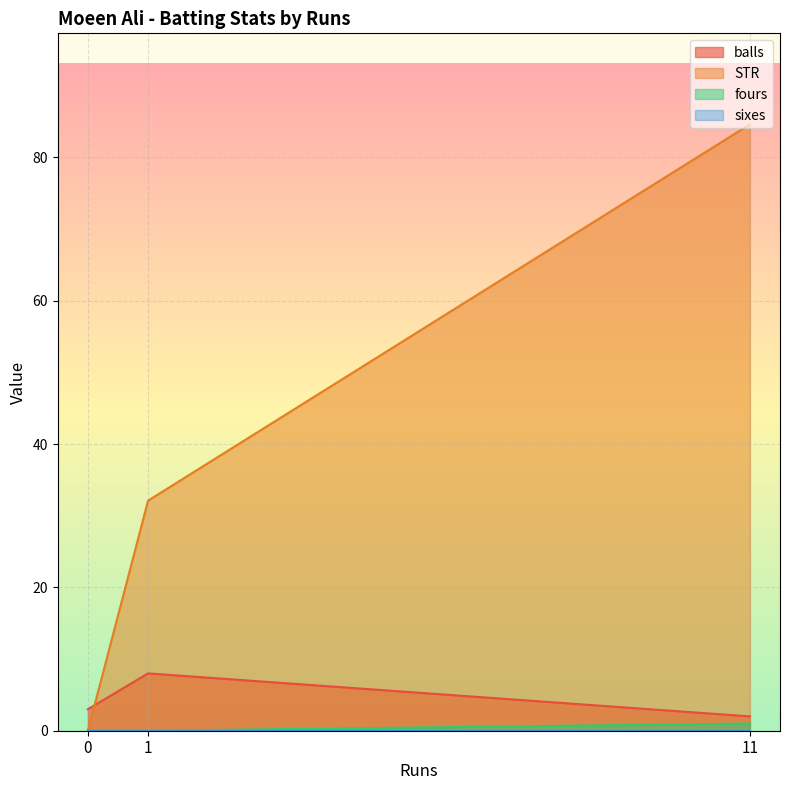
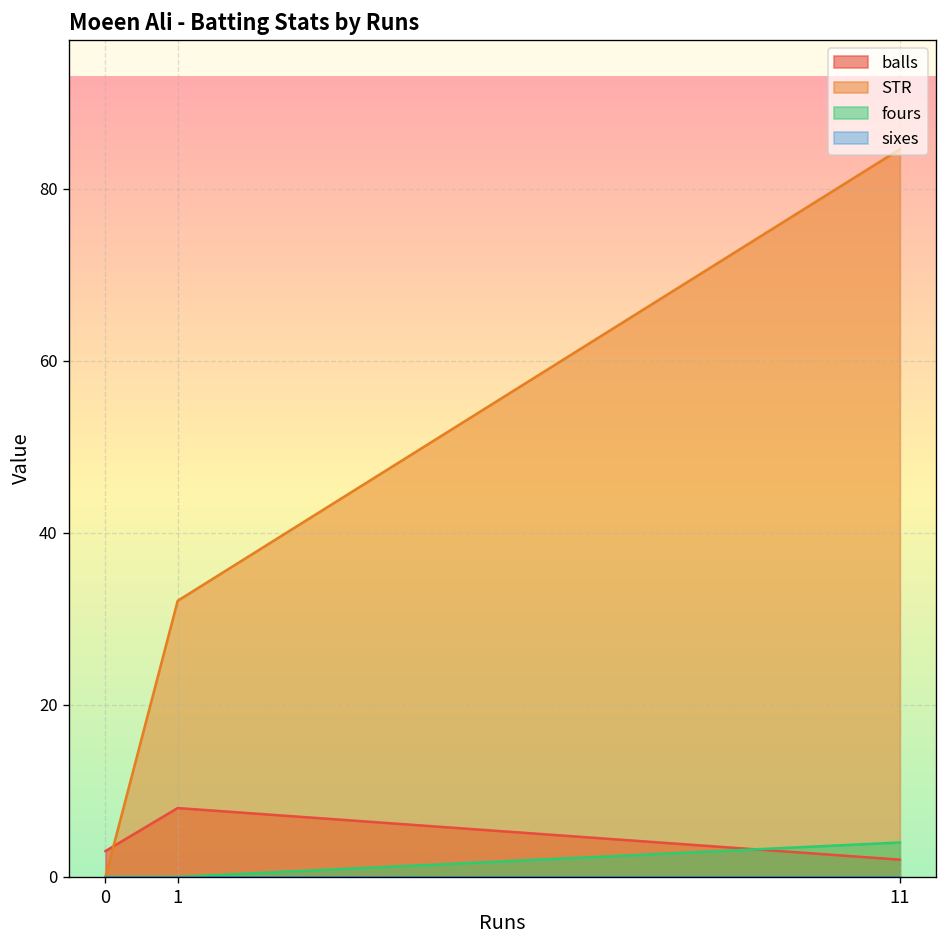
  {
    "fours": {
-     "11": 1
+     "11": 4
    },
    "sixes": {
      "11": 0
    }
  }
